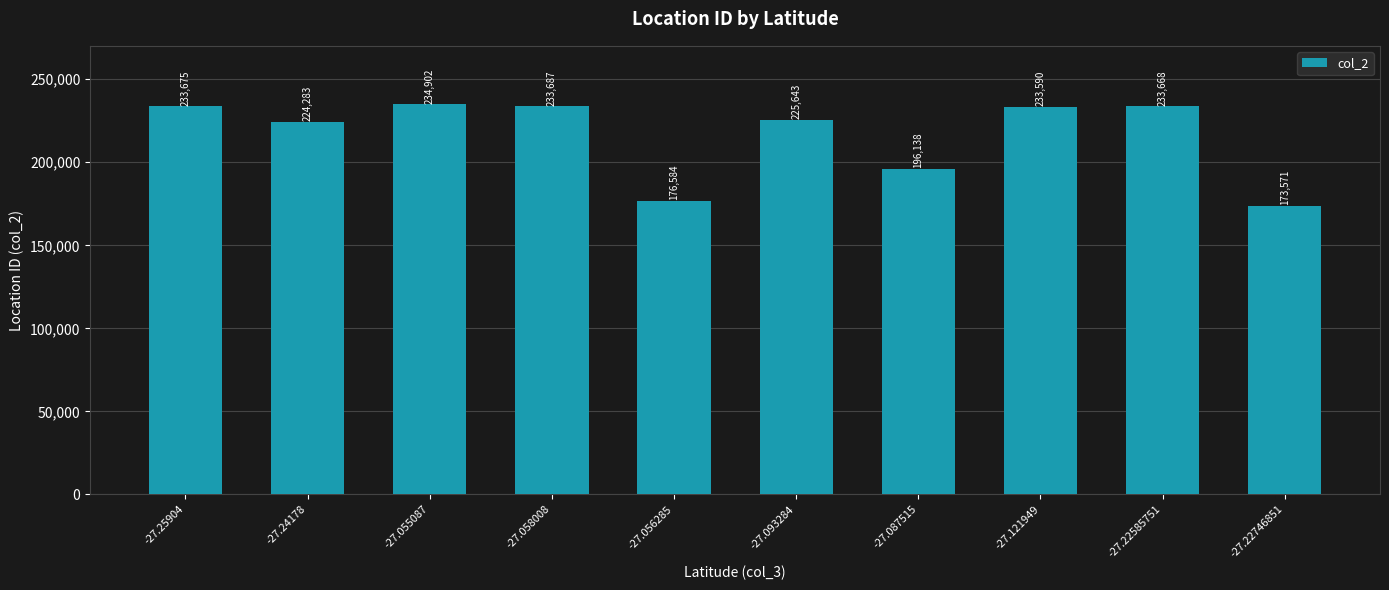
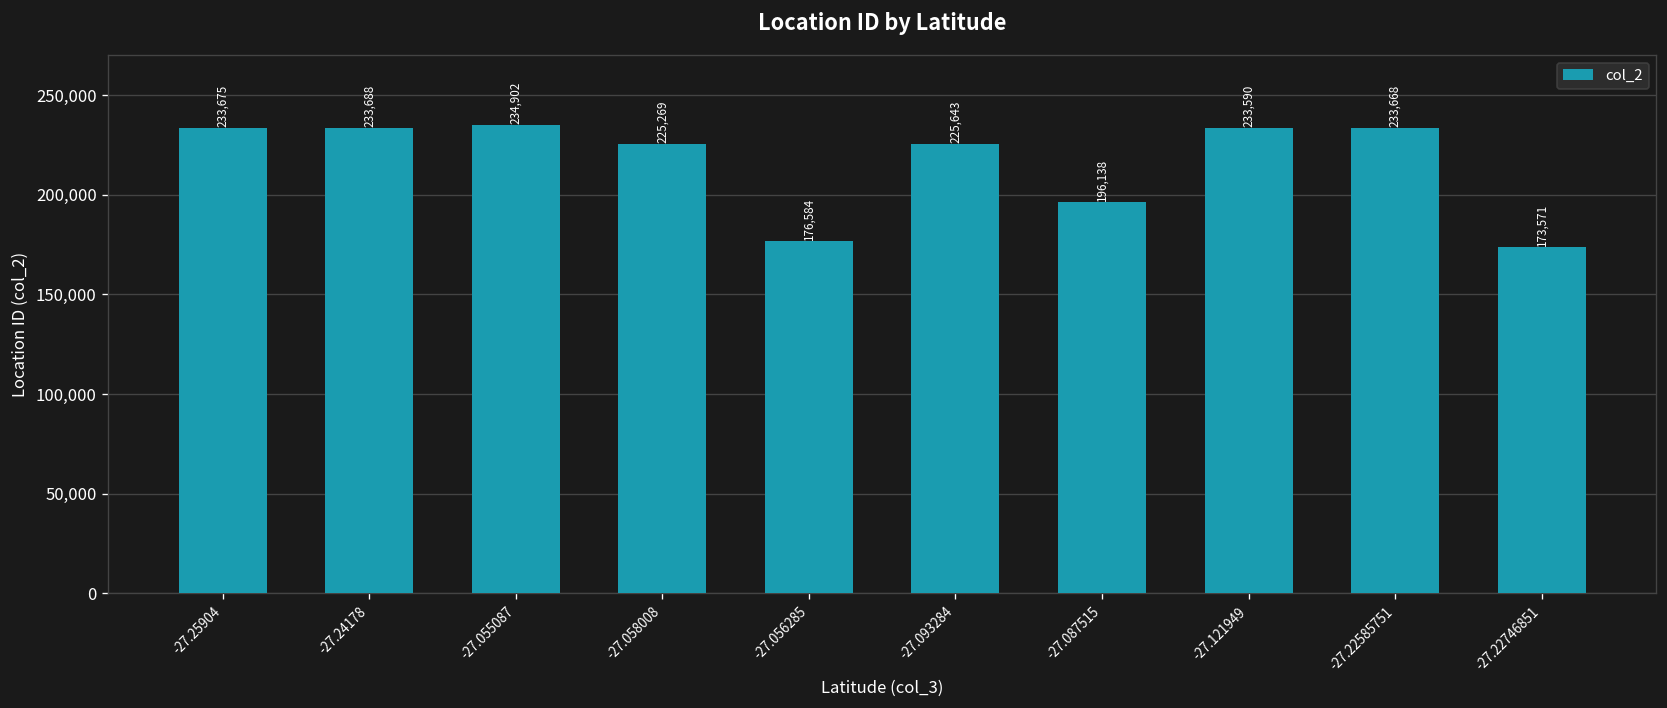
  {
    "-27.25904": "233,675",
-   "-27.24178": "224,283",
+   "-27.24178": "233,688",
    "-27.055087": "234,902",
-   "-27.058008": "233,687",
+   "-27.058008": "225,269",
    "-27.056285": "176,584",
    "-27.093284": "225,643",
    "-27.087515": "196,138",
    "-27.121949": "233,590",
    "-27.22585751": "233,668",
    "-27.22746851": "173,571"
  }
